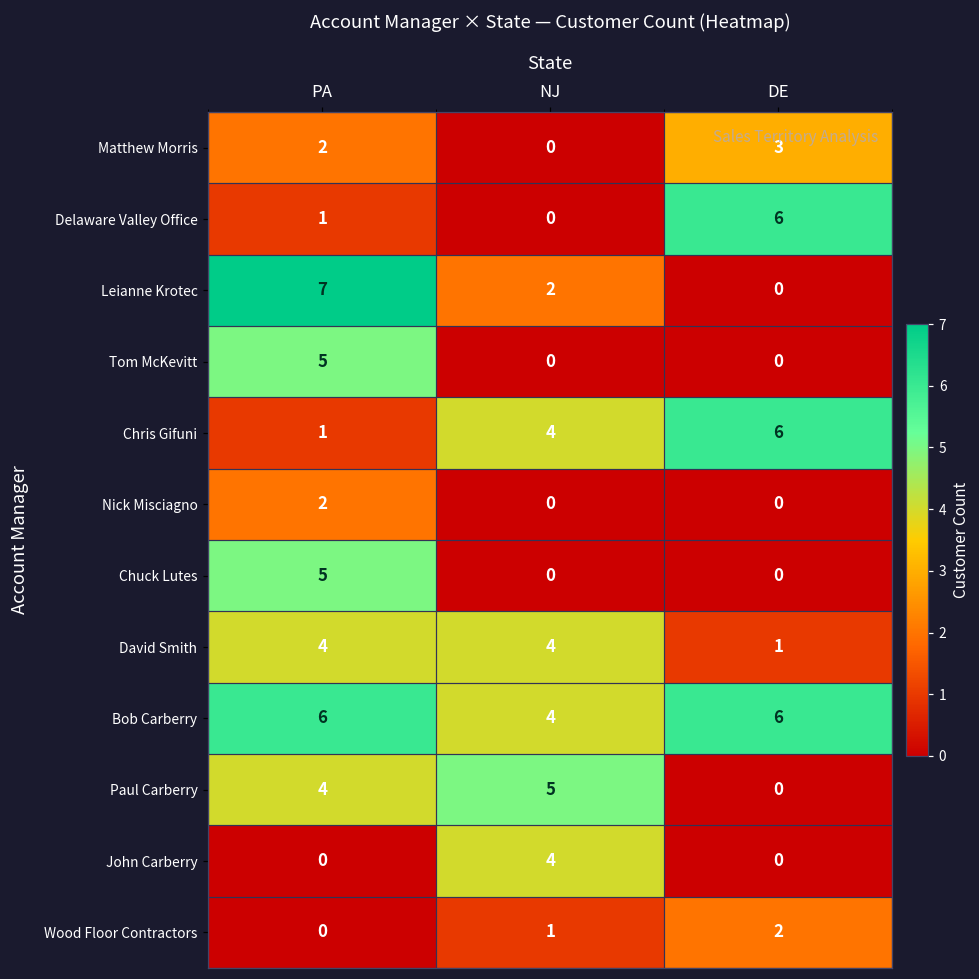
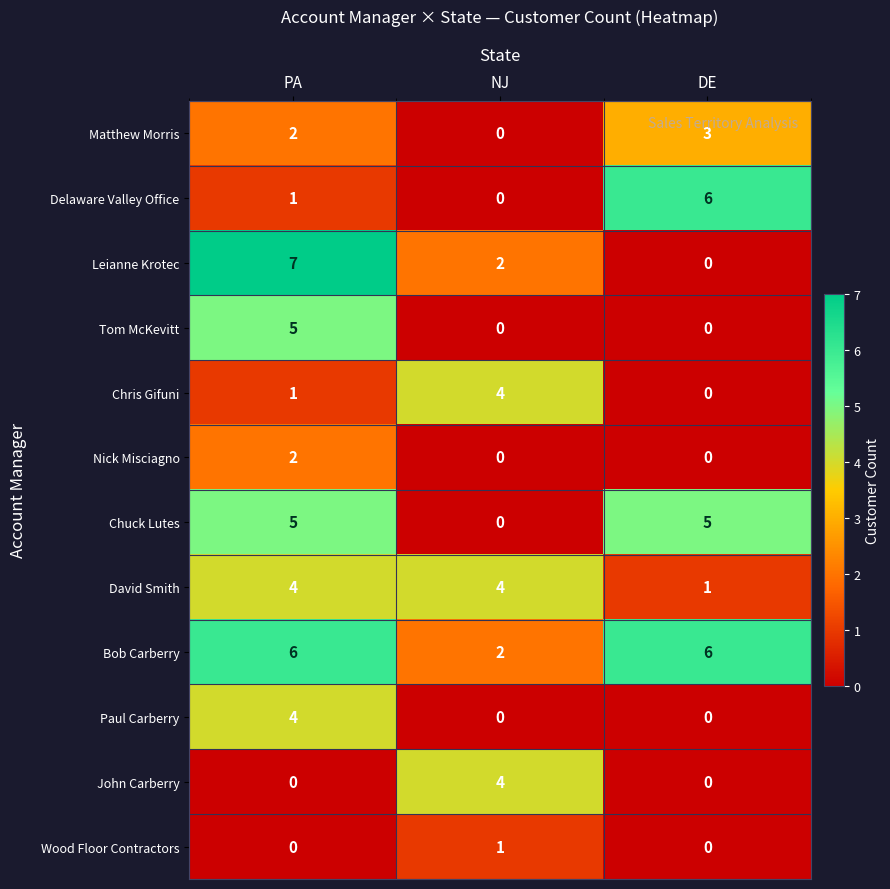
  {
    "Matthew Morris": {
      "PA": 2,
      "NJ": 0
    },
    "Delaware Valley Office": {
      "PA": 1,
      "NJ": 0,
      "DE": 6
    },
    "Leianne Krotec": {
      "PA": 7,
      "NJ": 2,
      "DE": 0
    },
    "Tom McKevitt": {
      "PA": 5,
      "NJ": 0,
      "DE": 0
    },
    "Chris Gifuni": {
      "PA": 1,
      "NJ": 4,
-     "DE": 6
+     "DE": 0
    },
    "Nick Misciagno": {
      "PA": 2,
      "NJ": 0,
      "DE": 0
    },
    "Chuck Lutes": {
      "PA": 5,
      "NJ": 0,
-     "DE": 0
+     "DE": 5
    },
    "David Smith": {
      "PA": 4,
      "NJ": 4,
      "DE": 1
    },
    "Bob Carberry": {
      "PA": 6,
-     "NJ": 4,
+     "NJ": 2,
      "DE": 6
    },
    "Paul Carberry": {
      "PA": 4,
-     "NJ": 5,
+     "NJ": 0,
      "DE": 0
    },
    "John Carberry": {
      "PA": 0,
      "NJ": 4,
      "DE": 0
    },
    "Wood Floor Contractors": {
      "PA": 0,
      "NJ": 1,
-     "DE": 2
+     "DE": 0
    }
  }
